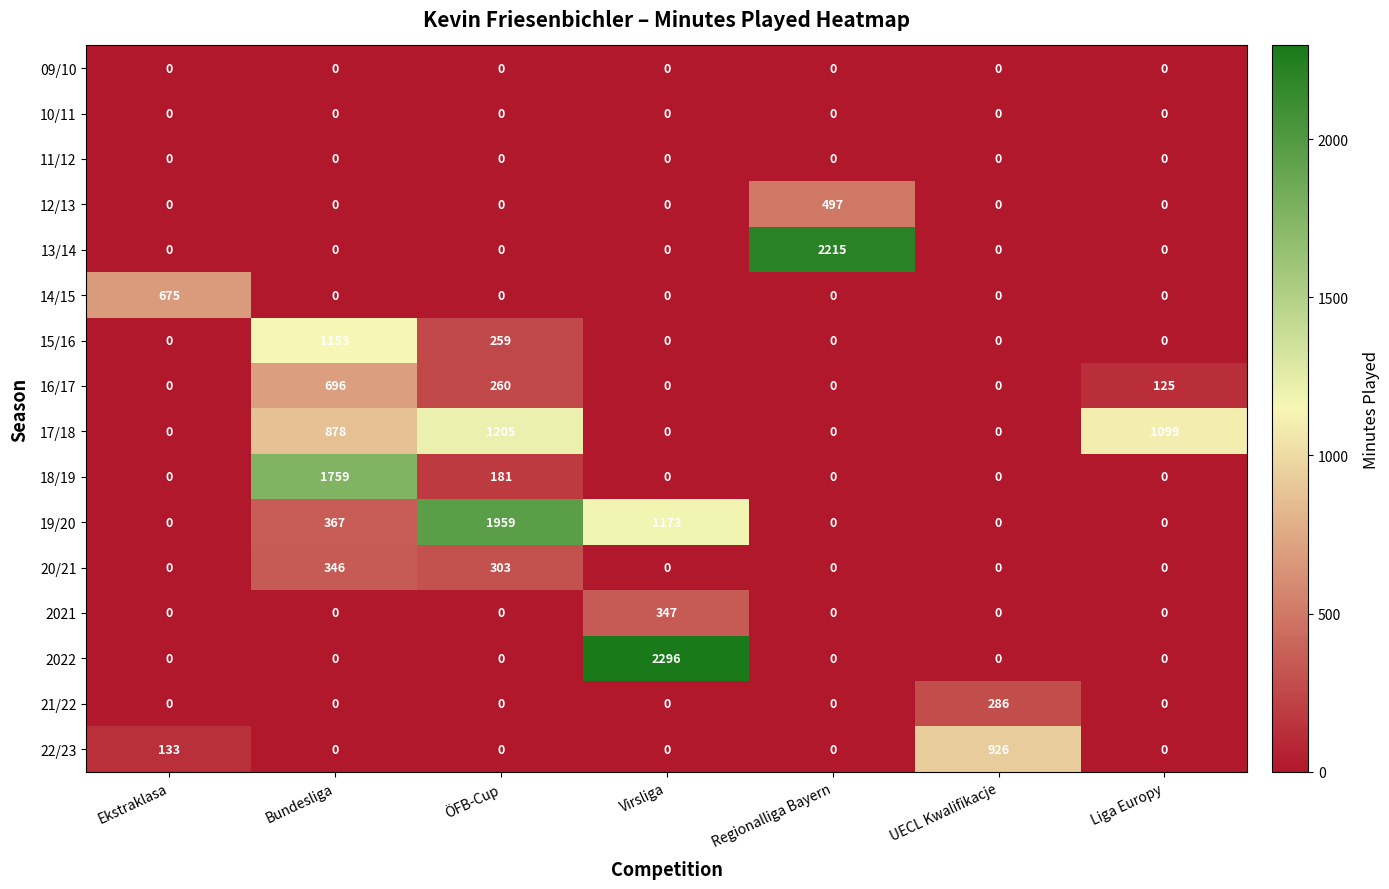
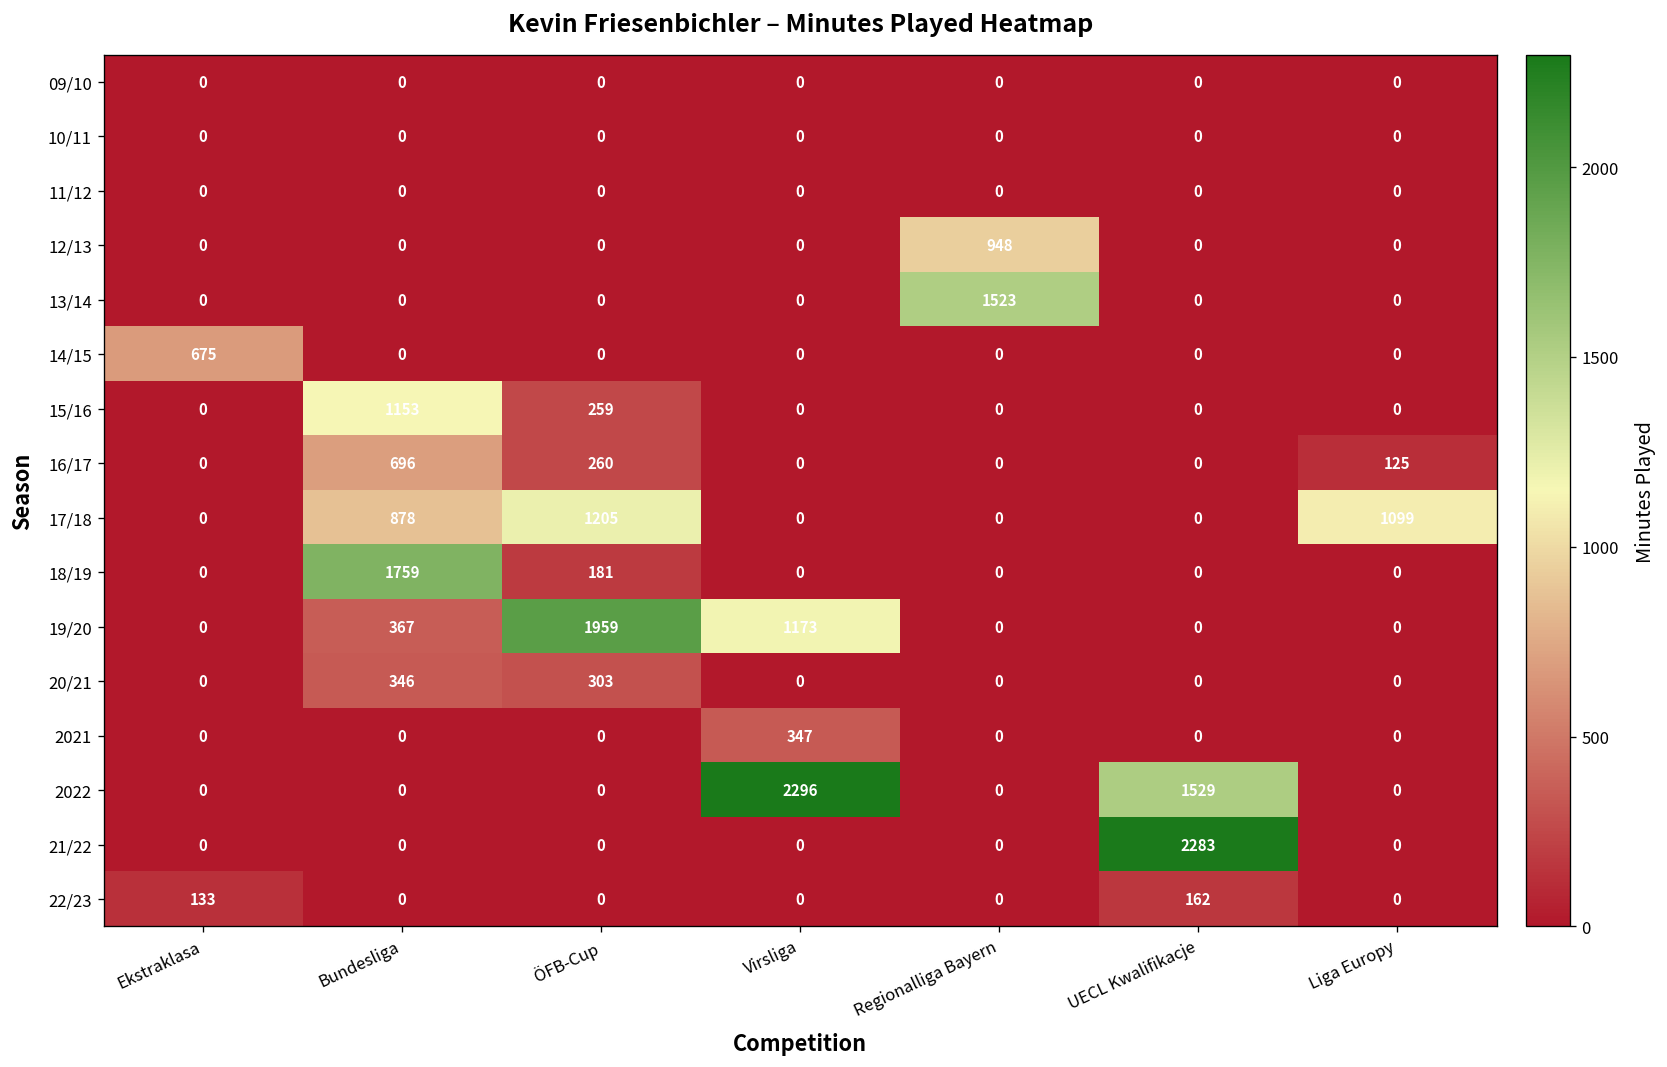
  {
    "09/10": {
      "Ekstraklasa": 0,
      "Bundesliga": 0,
      "ÖFB-Cup": 0,
      "Virsliga": 0,
      "Regionalliga Bayern": 0,
      "UECL Kwalifikacje": 0,
      "Liga Europy": 0
    },
    "10/11": {
      "Ekstraklasa": 0,
      "Bundesliga": 0,
      "ÖFB-Cup": 0,
      "Virsliga": 0,
      "Regionalliga Bayern": 0,
      "UECL Kwalifikacje": 0,
      "Liga Europy": 0
    },
    "11/12": {
      "Ekstraklasa": 0,
      "Bundesliga": 0,
      "ÖFB-Cup": 0,
      "Virsliga": 0,
      "Regionalliga Bayern": 0,
      "UECL Kwalifikacje": 0,
      "Liga Europy": 0
    },
    "12/13": {
      "Ekstraklasa": 0,
      "Bundesliga": 0,
      "ÖFB-Cup": 0,
      "Virsliga": 0,
-     "Regionalliga Bayern": 497,
+     "Regionalliga Bayern": 948,
      "UECL Kwalifikacje": 0,
      "Liga Europy": 0
    },
    "13/14": {
      "Ekstraklasa": 0,
      "Bundesliga": 0,
      "ÖFB-Cup": 0,
      "Virsliga": 0,
-     "Regionalliga Bayern": 2215,
+     "Regionalliga Bayern": 1523,
      "UECL Kwalifikacje": 0,
      "Liga Europy": 0
    },
    "14/15": {
      "Ekstraklasa": 675,
      "Bundesliga": 0,
      "ÖFB-Cup": 0,
      "Virsliga": 0,
      "Regionalliga Bayern": 0,
      "UECL Kwalifikacje": 0,
      "Liga Europy": 0
    },
    "15/16": {
      "Ekstraklasa": 0,
      "Bundesliga": 1153,
      "ÖFB-Cup": 259,
      "Virsliga": 0,
      "Regionalliga Bayern": 0,
      "UECL Kwalifikacje": 0,
      "Liga Europy": 0
    },
    "16/17": {
      "Ekstraklasa": 0,
      "Bundesliga": 696,
      "ÖFB-Cup": 260,
      "Virsliga": 0,
      "Regionalliga Bayern": 0,
      "UECL Kwalifikacje": 0,
      "Liga Europy": 125
    },
    "17/18": {
      "Ekstraklasa": 0,
      "Bundesliga": 878,
      "ÖFB-Cup": 1205,
      "Virsliga": 0,
      "Regionalliga Bayern": 0,
      "UECL Kwalifikacje": 0,
      "Liga Europy": 1099
    },
    "18/19": {
      "Ekstraklasa": 0,
      "Bundesliga": 1759,
      "ÖFB-Cup": 181,
      "Virsliga": 0,
      "Regionalliga Bayern": 0,
      "UECL Kwalifikacje": 0,
      "Liga Europy": 0
    },
    "19/20": {
      "Ekstraklasa": 0,
      "Bundesliga": 367,
      "ÖFB-Cup": 1959,
      "Virsliga": 1173,
      "Regionalliga Bayern": 0,
      "UECL Kwalifikacje": 0,
      "Liga Europy": 0
    },
    "20/21": {
      "Ekstraklasa": 0,
      "Bundesliga": 346,
      "ÖFB-Cup": 303,
      "Virsliga": 0,
      "Regionalliga Bayern": 0,
      "UECL Kwalifikacje": 0,
      "Liga Europy": 0
    },
    "2021": {
      "Ekstraklasa": 0,
      "Bundesliga": 0,
      "ÖFB-Cup": 0,
      "Virsliga": 347,
      "Regionalliga Bayern": 0,
      "UECL Kwalifikacje": 0,
      "Liga Europy": 0
    },
    "2022": {
      "Ekstraklasa": 0,
      "Bundesliga": 0,
      "ÖFB-Cup": 0,
      "Virsliga": 2296,
      "Regionalliga Bayern": 0,
-     "UECL Kwalifikacje": 0,
+     "UECL Kwalifikacje": 1529,
      "Liga Europy": 0
    },
    "21/22": {
      "Ekstraklasa": 0,
      "Bundesliga": 0,
      "ÖFB-Cup": 0,
      "Virsliga": 0,
      "Regionalliga Bayern": 0,
-     "UECL Kwalifikacje": 286,
+     "UECL Kwalifikacje": 2283,
      "Liga Europy": 0
    },
    "22/23": {
      "Ekstraklasa": 133,
      "Bundesliga": 0,
      "ÖFB-Cup": 0,
      "Virsliga": 0,
      "Regionalliga Bayern": 0,
-     "UECL Kwalifikacje": 926,
+     "UECL Kwalifikacje": 162,
      "Liga Europy": 0
    }
  }
